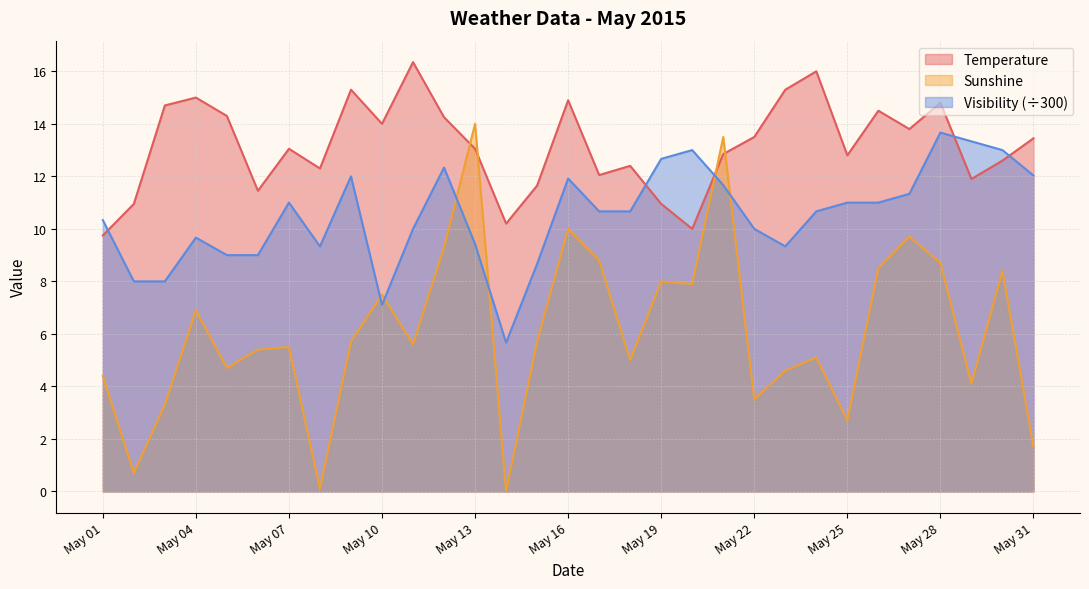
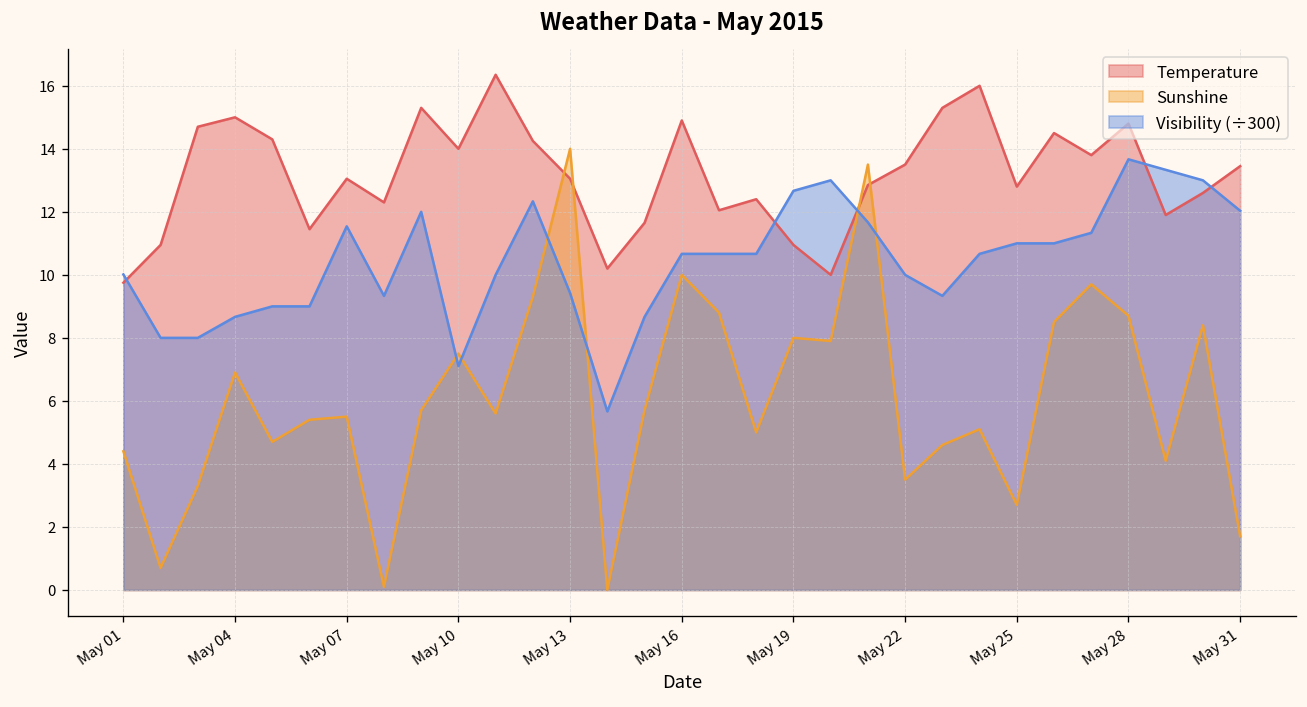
  {
    "Visibility (÷300)": {
-     "May 01": 10.3,
-     "May 04": 9.7,
-     "May 07": 11.0,
+     "May 01": 10.0,
+     "May 04": 8.7,
+     "May 07": 11.5,
      "May 10": 7.1,
      "May 13": 9.4,
-     "May 16": 11.9,
+     "May 16": 10.7,
      "May 19": 12.7,
      "May 22": 10.0,
      "May 25": 11.0,
      "May 28": 13.7,
      "May 31": 12.0
    }
  }
